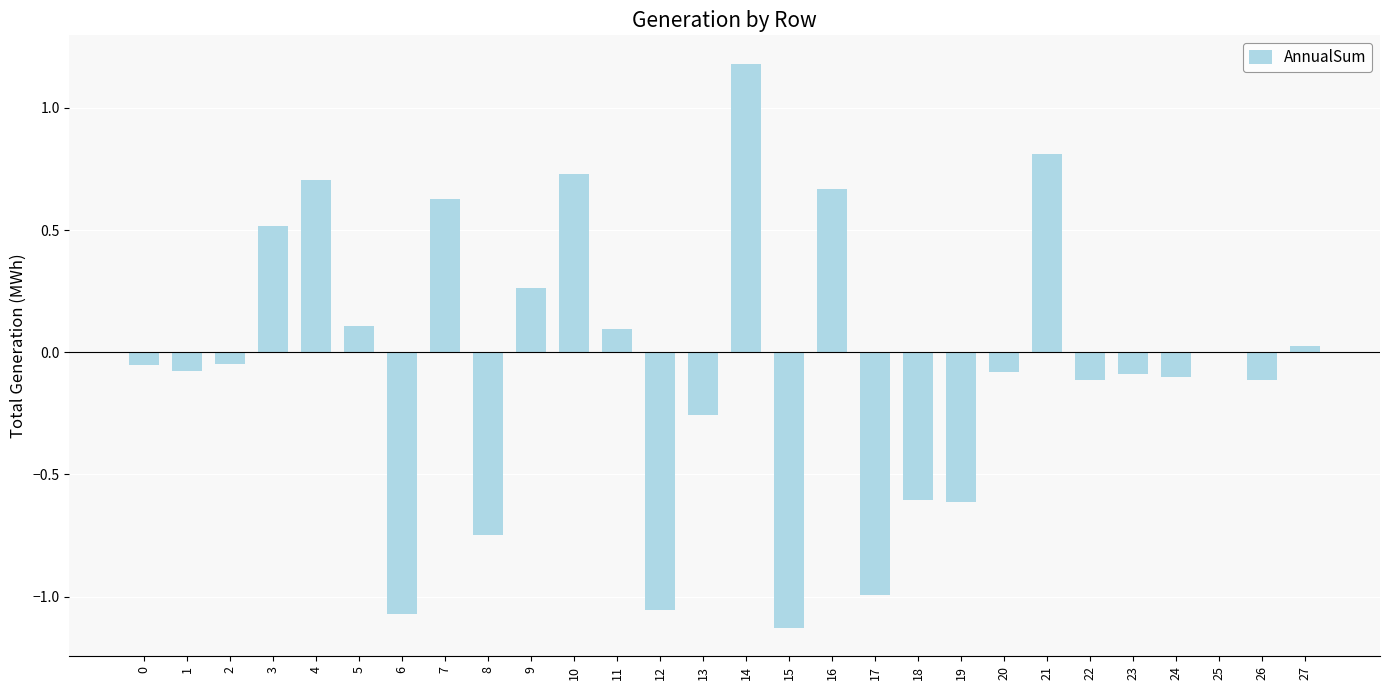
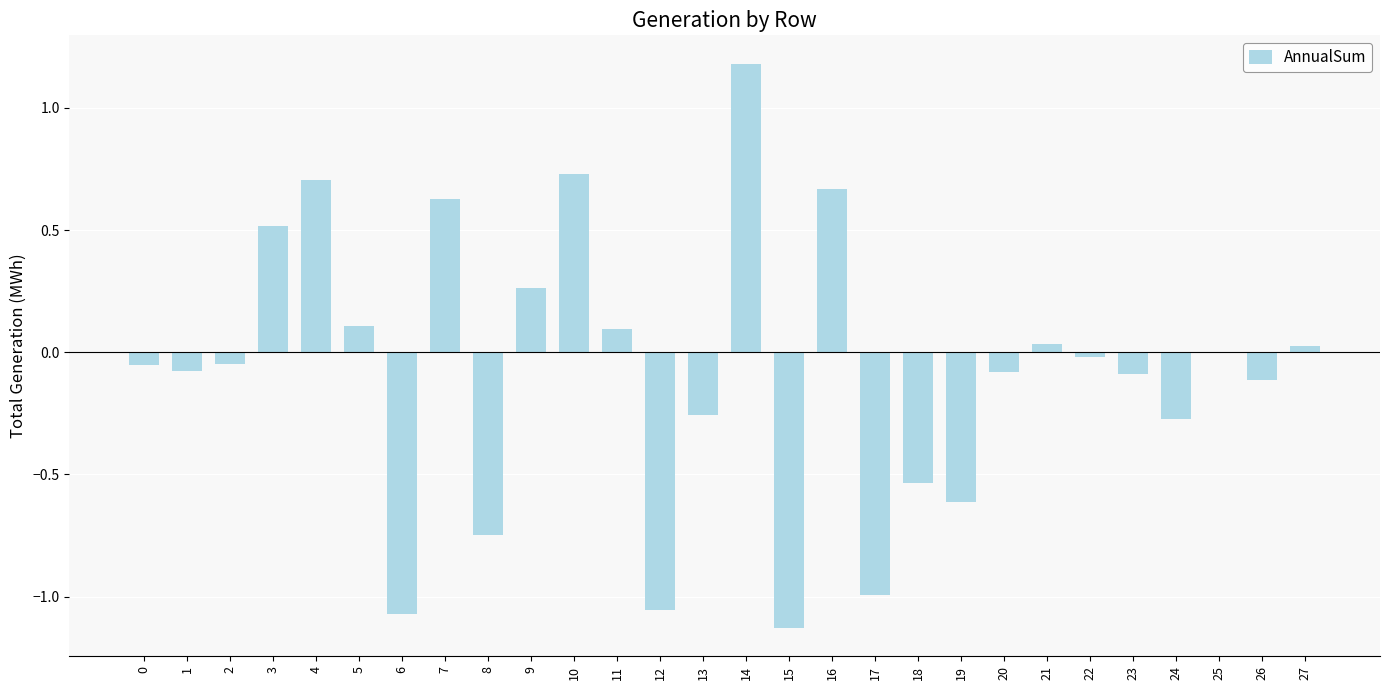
  {
    "0": -0.05,
    "1": -0.07,
    "2": -0.05,
    "3": 0.52,
    "4": 0.70,
    "5": 0.11,
    "6": -1.07,
    "7": 0.63,
    "8": -0.75,
    "9": 0.26,
    "10": 0.73,
    "11": 0.09,
    "12": -1.05,
    "13": -0.26,
    "14": 1.18,
    "15": -1.13,
    "16": 0.67,
    "17": -0.99,
-   "18": -0.60,
+   "18": -0.53,
    "19": -0.61,
    "20": -0.08,
-   "21": 0.81,
-   "22": -0.11,
+   "21": 0.03,
+   "22": -0.02,
    "23": -0.09,
-   "24": -0.10,
+   "24": -0.27,
    "26": -0.12,
    "27": 0.03
  }
